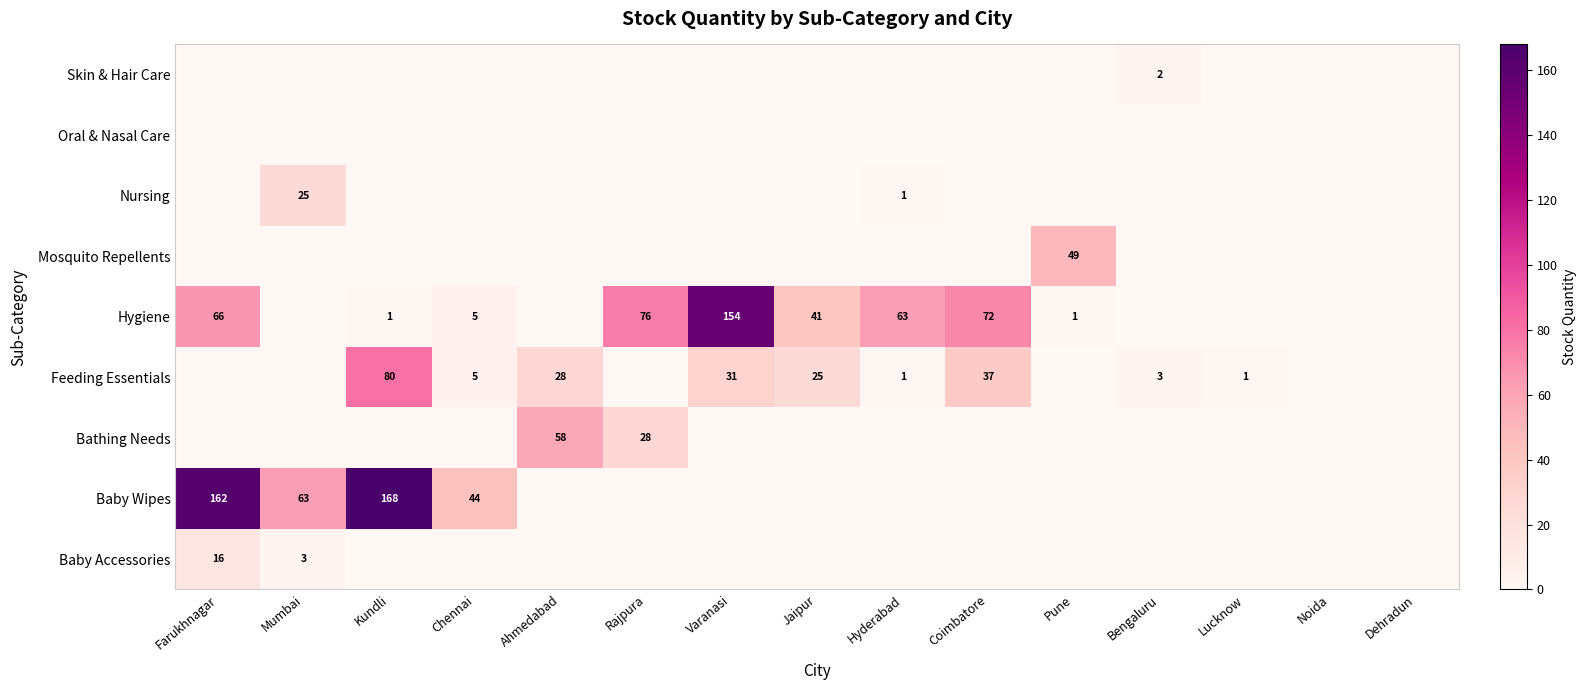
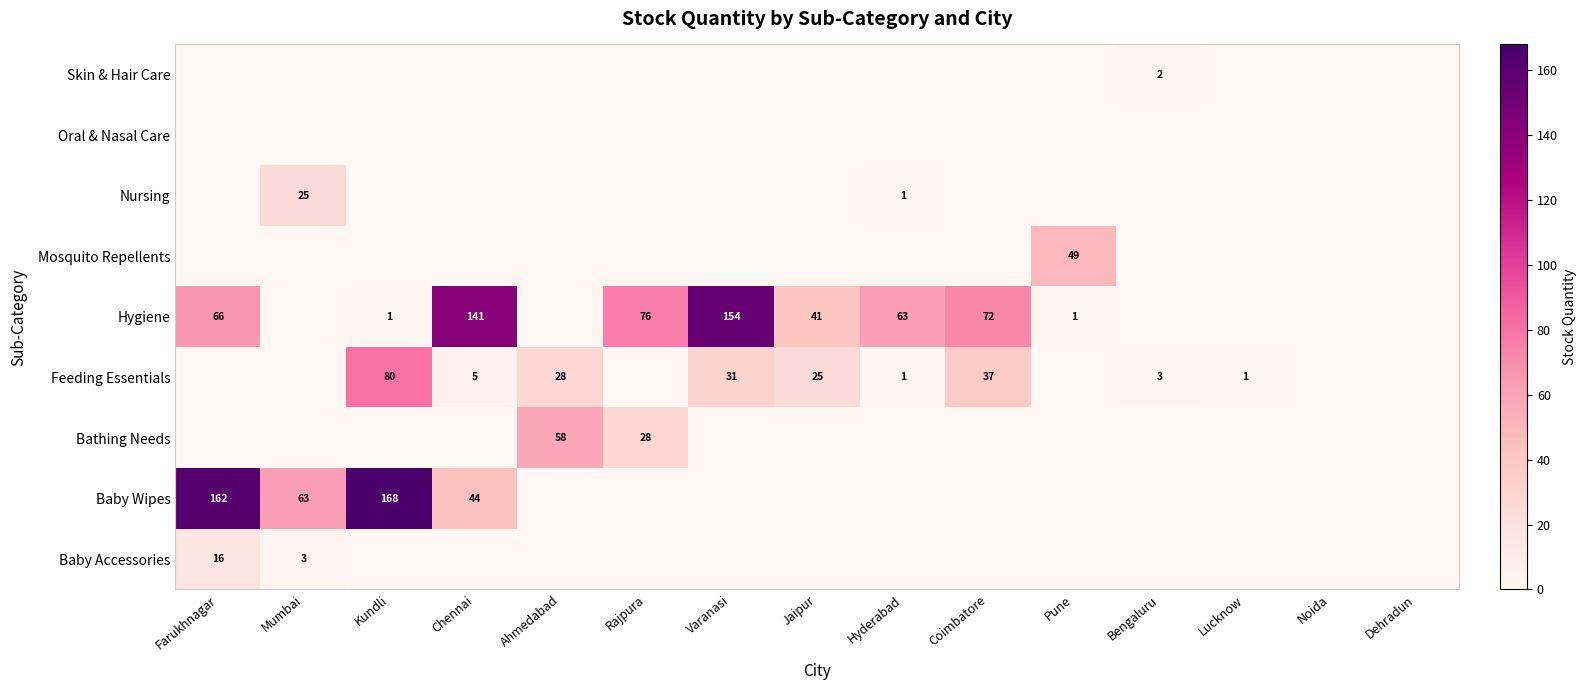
  {
    "Skin & Hair Care": {
      "Bengaluru": 2
    },
    "Nursing": {
      "Mumbai": 25,
      "Hyderabad": 1
    },
    "Mosquito Repellents": {
      "Pune": 49
    },
    "Hygiene": {
      "Farukhnagar": 66,
      "Kundli": 1,
-     "Chennai": 5,
+     "Chennai": 141,
      "Rajpura": 76,
      "Varanasi": 154,
      "Jaipur": 41,
      "Hyderabad": 63,
      "Coimbatore": 72,
      "Pune": 1
    },
    "Feeding Essentials": {
      "Kundli": 80,
      "Chennai": 5,
      "Ahmedabad": 28,
      "Varanasi": 31,
      "Jaipur": 25,
      "Hyderabad": 1,
      "Coimbatore": 37,
      "Bengaluru": 3,
      "Lucknow": 1
    },
    "Bathing Needs": {
      "Ahmedabad": 58,
      "Rajpura": 28
    },
    "Baby Wipes": {
      "Farukhnagar": 162,
      "Mumbai": 63,
      "Kundli": 168,
      "Chennai": 44
    },
    "Baby Accessories": {
      "Farukhnagar": 16,
      "Mumbai": 3
    }
  }
